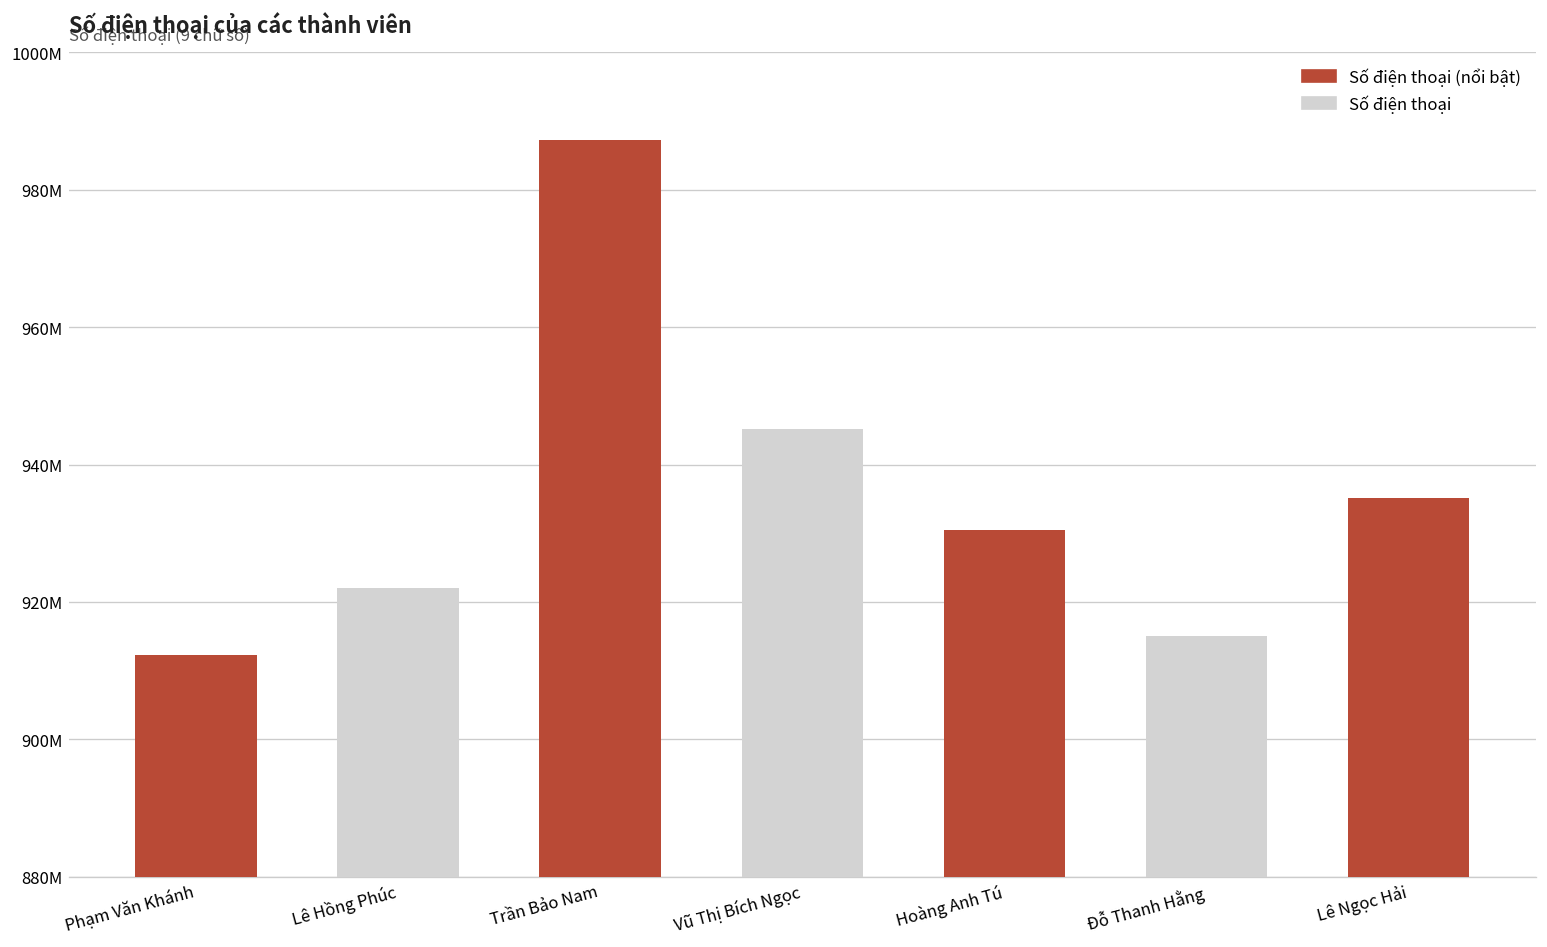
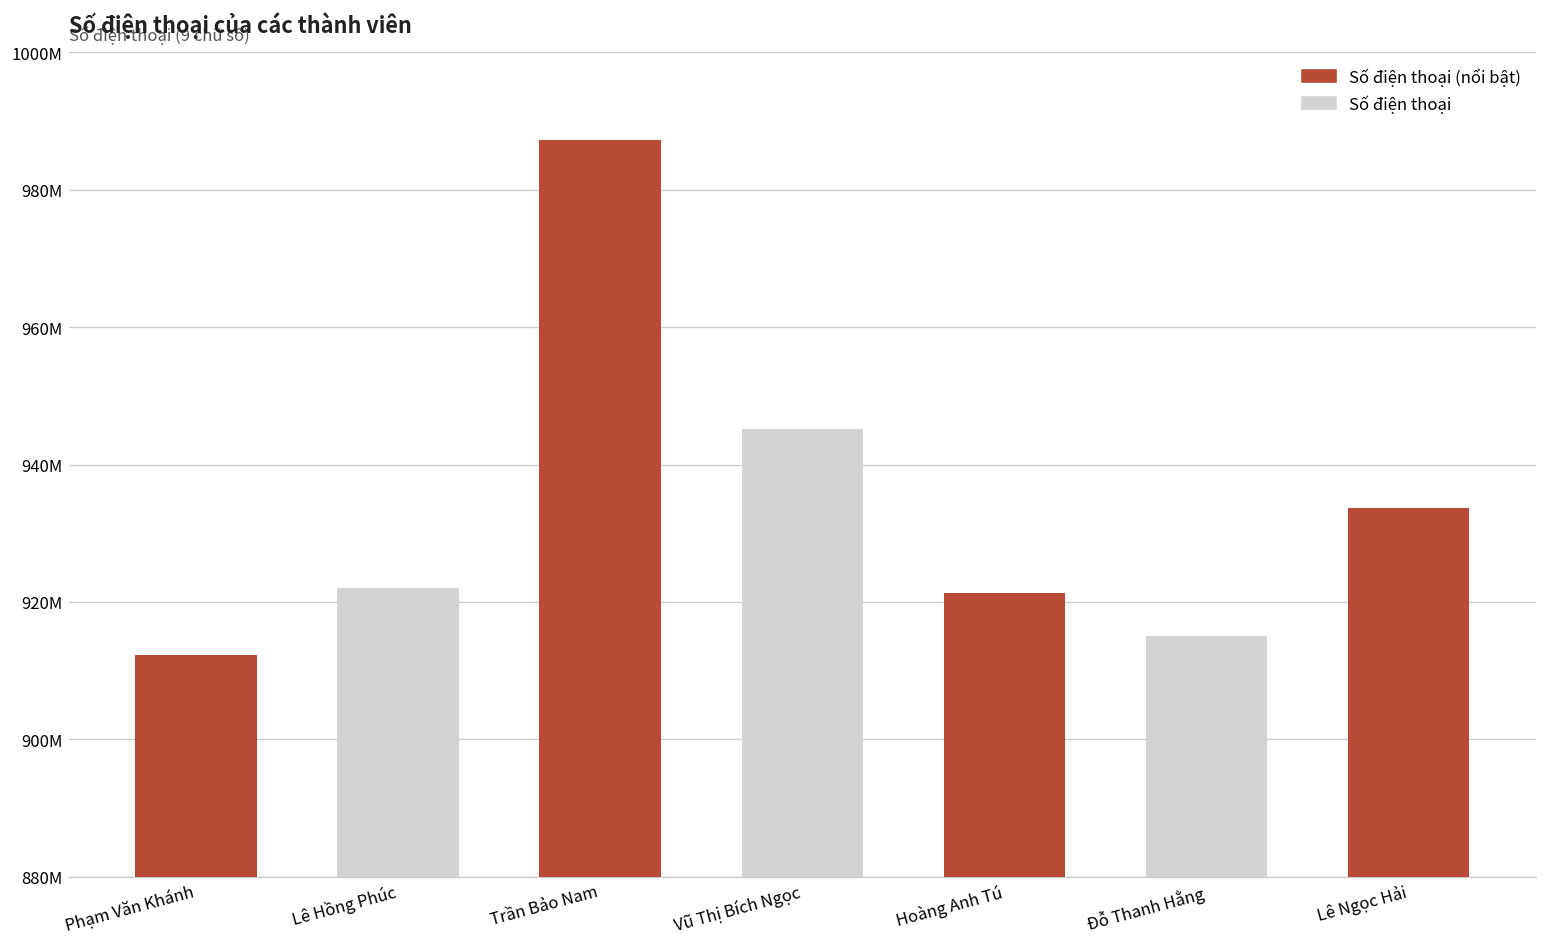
  {
    "Số điện thoại (nổi bật)": {
      "Phạm Văn Khánh": 912000000,
      "Trần Bảo Nam": 987000000,
-     "Hoàng Anh Tú": 930000000,
-     "Lê Ngọc Hải": 935000000
+     "Hoàng Anh Tú": 921000000,
+     "Lê Ngọc Hải": 934000000
    },
    "Số điện thoại": {
      "Lê Hồng Phúc": 922000000,
      "Vũ Thị Bích Ngọc": 945000000,
      "Đỗ Thanh Hằng": 915000000
    }
  }
